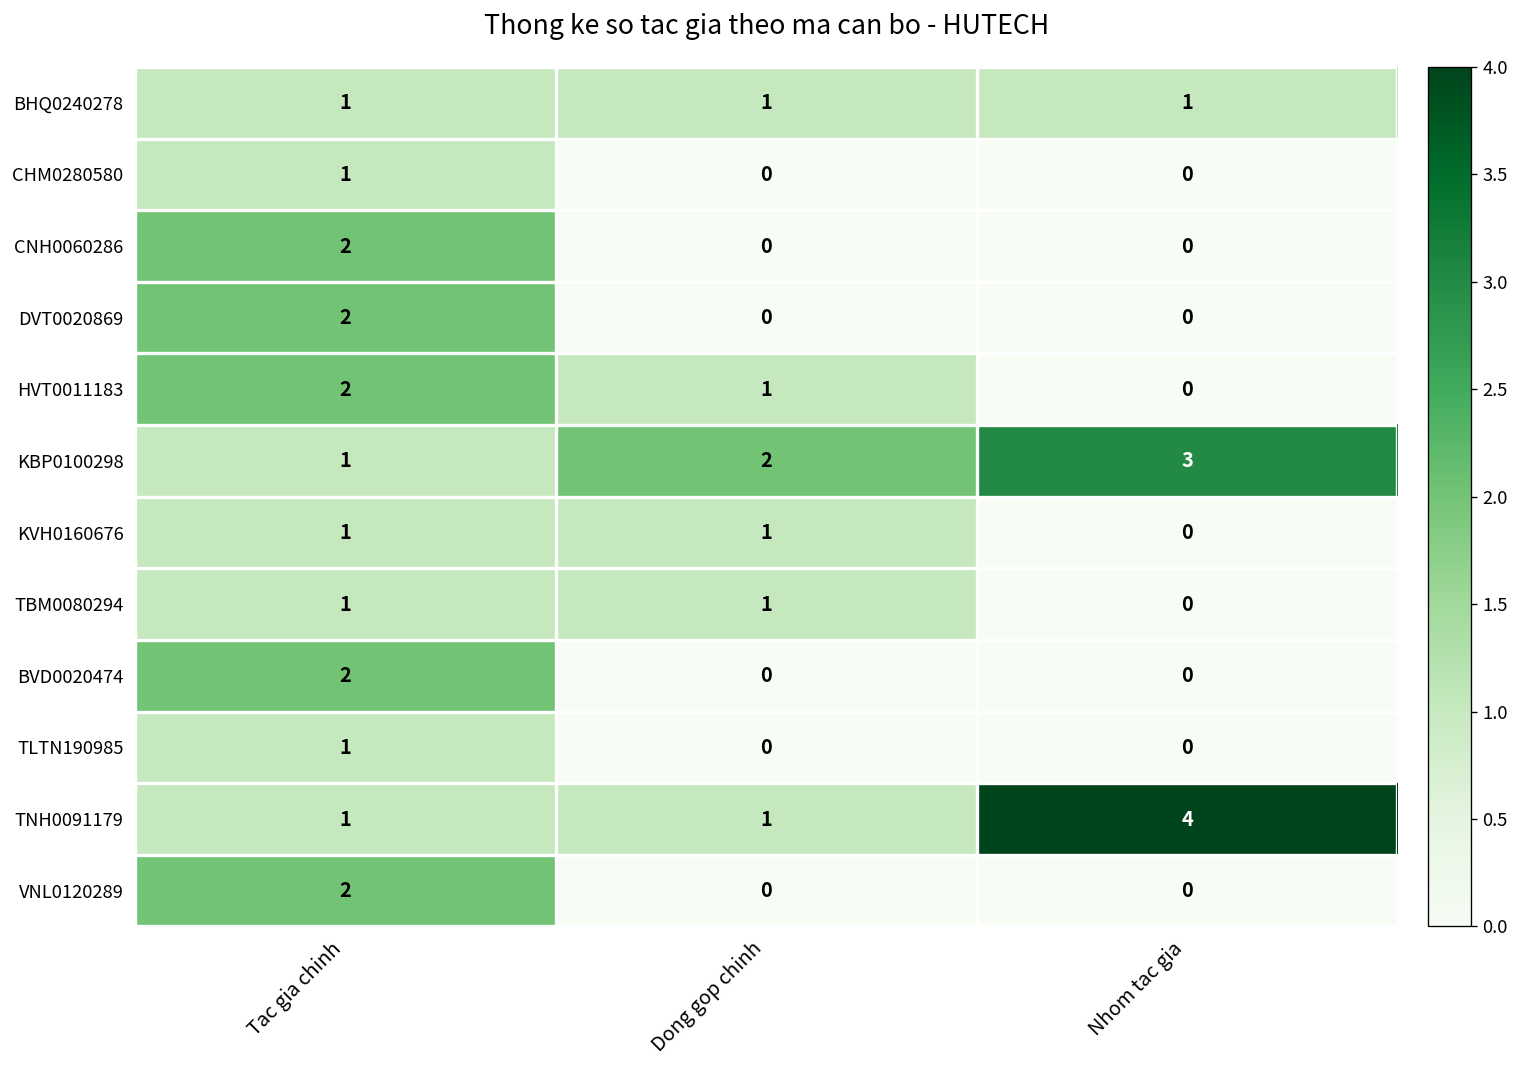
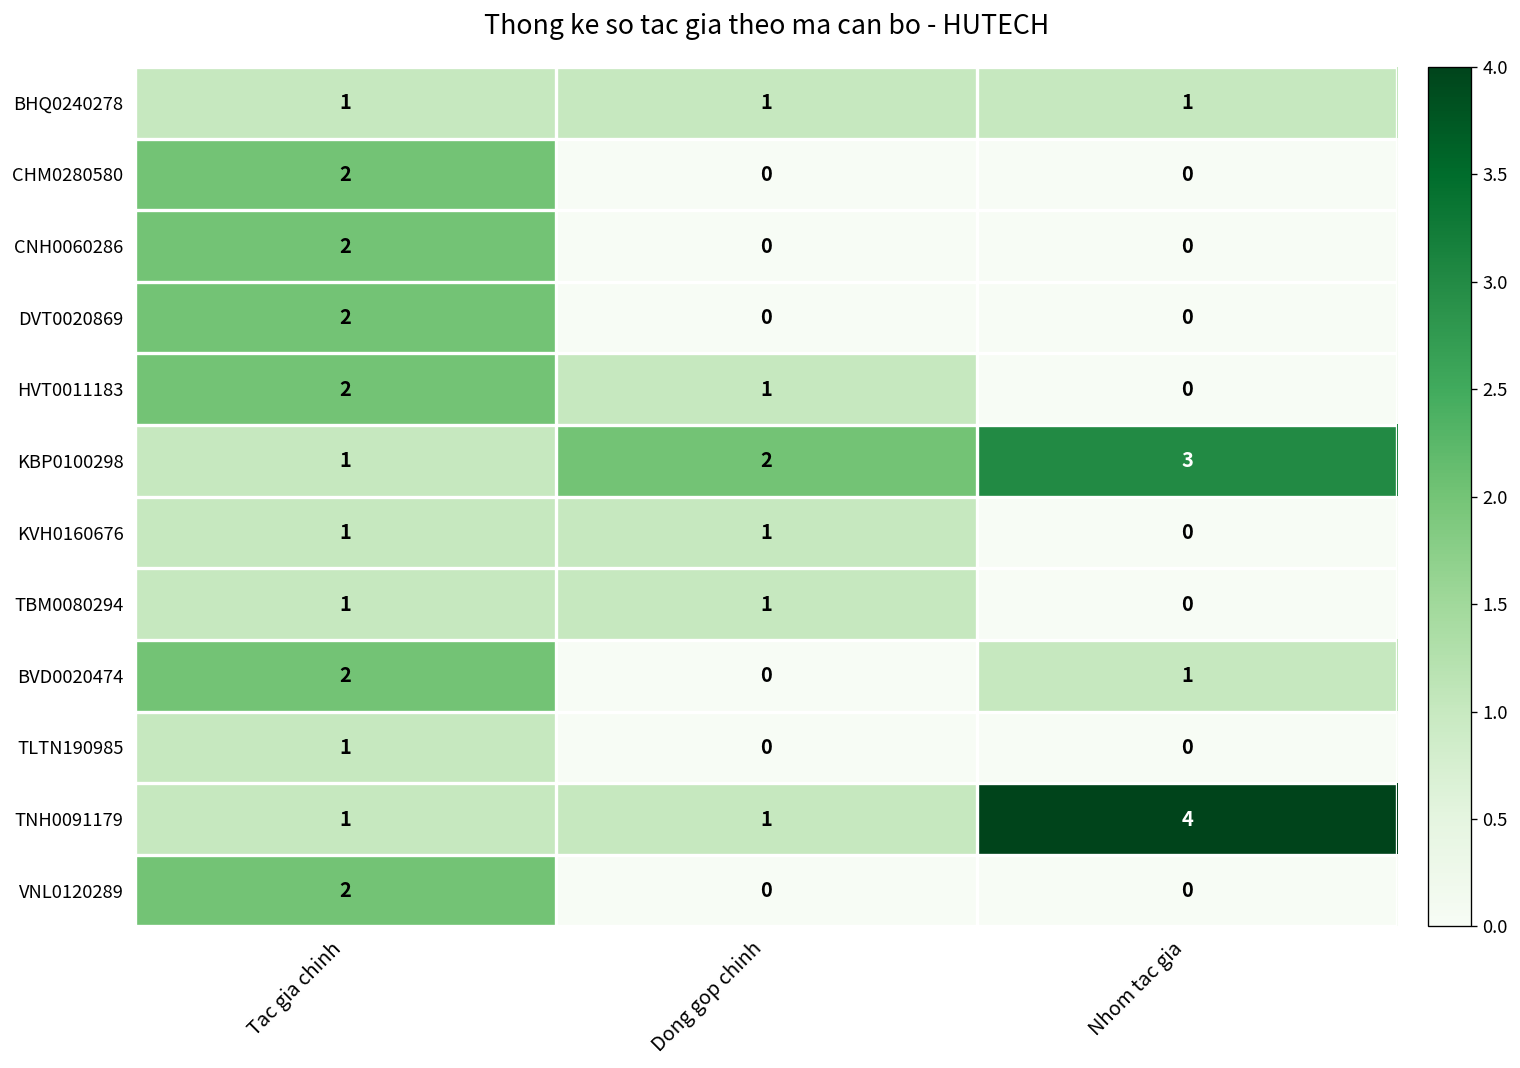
  {
    "BHQ0240278": {
      "Tac gia chinh": 1,
      "Dong gop chinh": 1,
      "Nhom tac gia": 1
    },
    "CHM0280580": {
-     "Tac gia chinh": 1,
+     "Tac gia chinh": 2,
      "Dong gop chinh": 0,
      "Nhom tac gia": 0
    },
    "CNH0060286": {
      "Tac gia chinh": 2,
      "Dong gop chinh": 0,
      "Nhom tac gia": 0
    },
    "DVT0020869": {
      "Tac gia chinh": 2,
      "Dong gop chinh": 0,
      "Nhom tac gia": 0
    },
    "HVT0011183": {
      "Tac gia chinh": 2,
      "Dong gop chinh": 1,
      "Nhom tac gia": 0
    },
    "KBP0100298": {
      "Tac gia chinh": 1,
      "Dong gop chinh": 2,
      "Nhom tac gia": 3
    },
    "KVH0160676": {
      "Tac gia chinh": 1,
      "Dong gop chinh": 1,
      "Nhom tac gia": 0
    },
    "TBM0080294": {
      "Tac gia chinh": 1,
      "Dong gop chinh": 1,
      "Nhom tac gia": 0
    },
    "BVD0020474": {
      "Tac gia chinh": 2,
      "Dong gop chinh": 0,
-     "Nhom tac gia": 0
+     "Nhom tac gia": 1
    },
    "TLTN190985": {
      "Tac gia chinh": 1,
      "Dong gop chinh": 0,
      "Nhom tac gia": 0
    },
    "TNH0091179": {
      "Tac gia chinh": 1,
      "Dong gop chinh": 1,
      "Nhom tac gia": 4
    },
    "VNL0120289": {
      "Tac gia chinh": 2,
      "Dong gop chinh": 0,
      "Nhom tac gia": 0
    }
  }
